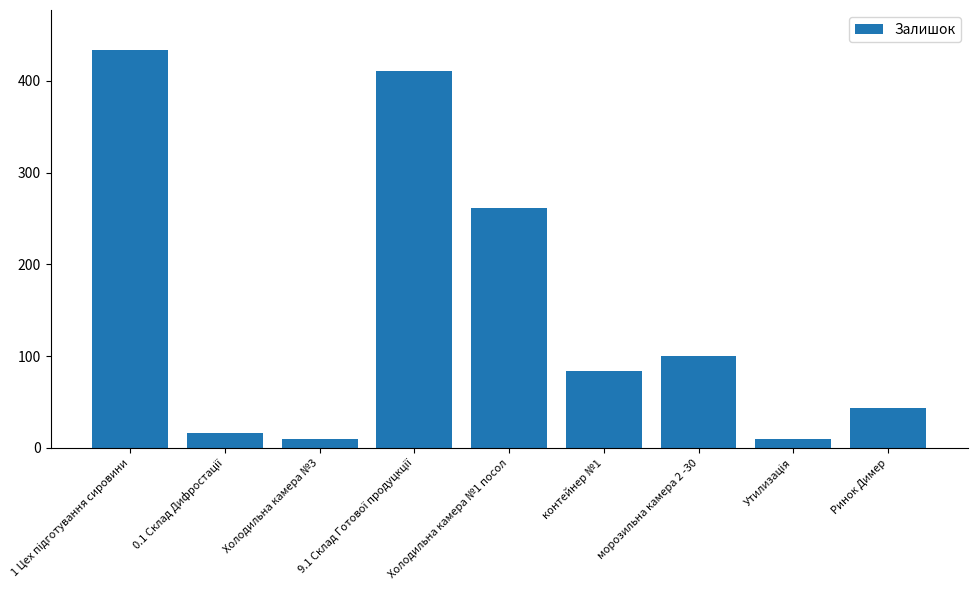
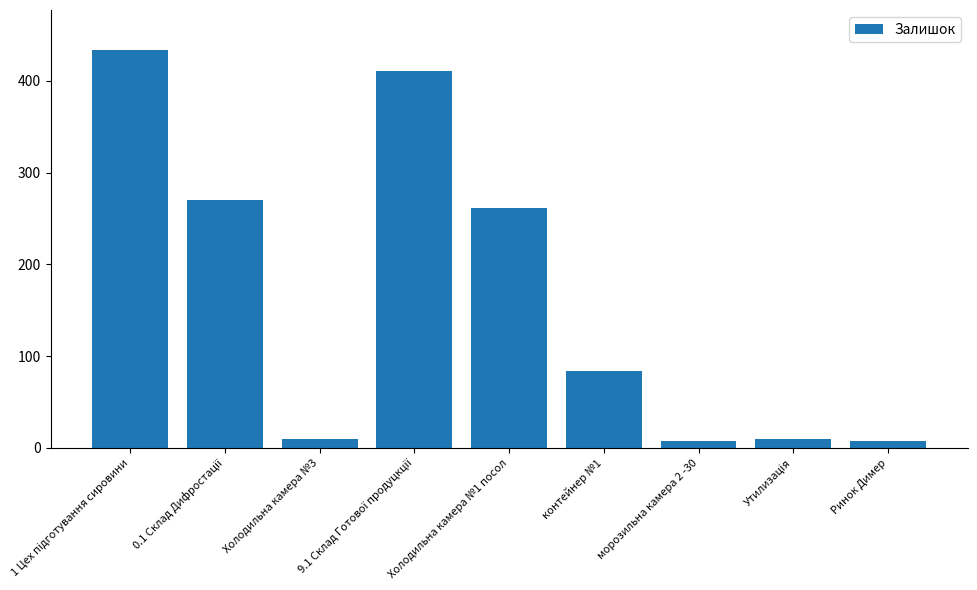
  {
    "1 Цех підготування сировини": 430,
-   "0.1 Склад Дифростації": 20,
+   "0.1 Склад Дифростації": 270,
    "Холодильна камера №3": 10,
    "9.1 Склад Готової продуцкції": 410,
    "Холодильна камера №1 посол": 260,
    "контейнер №1": 80,
-   "морозильна камера 2 -30": 100,
+   "морозильна камера 2 -30": 10,
    "Утилизація": 10,
-   "Ринок Димер": 40
+   "Ринок Димер": 10
  }
